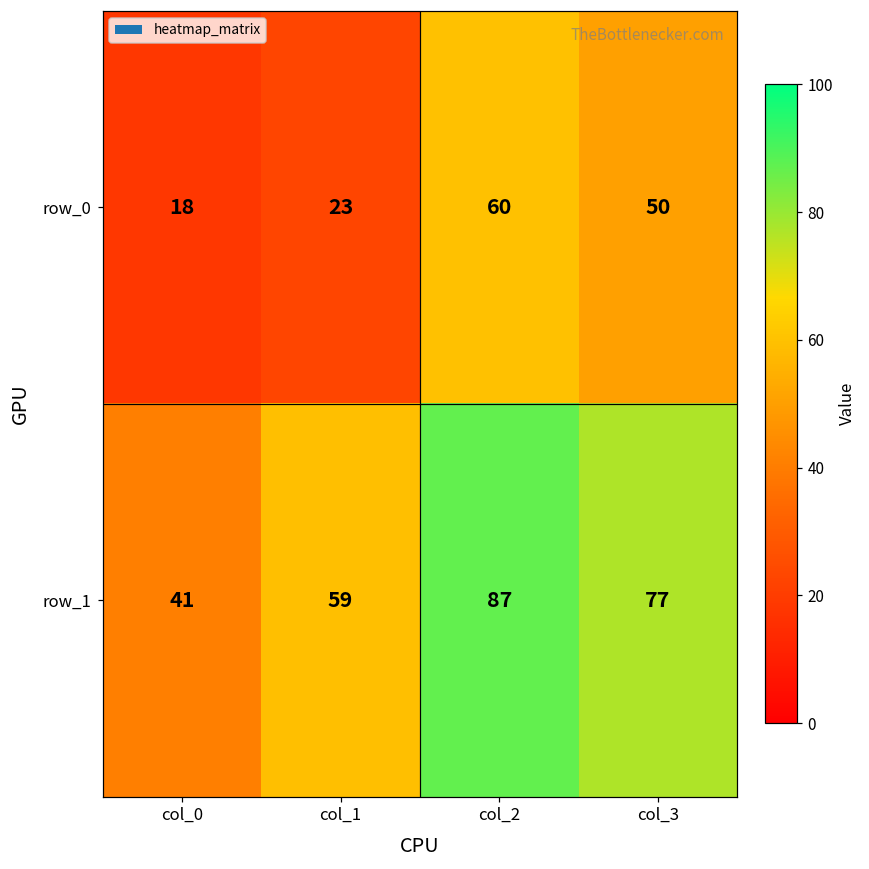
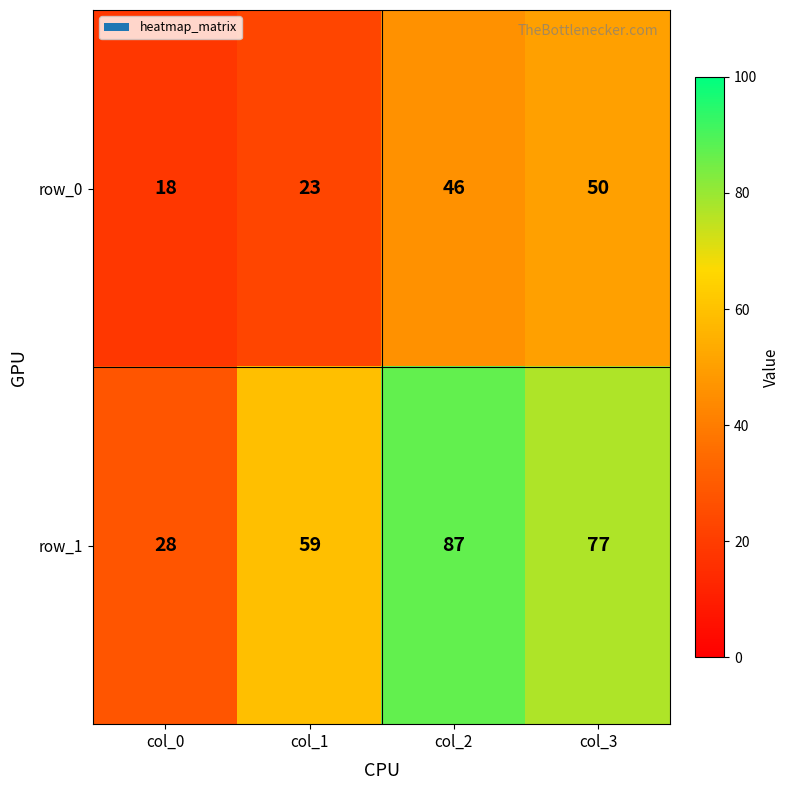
  {
    "row_0": {
      "col_0": 18,
      "col_1": 23,
-     "col_2": 60
+     "col_2": 46
    },
    "row_1": {
-     "col_0": 41,
+     "col_0": 28,
      "col_1": 59,
      "col_2": 87,
      "col_3": 77
    }
  }
